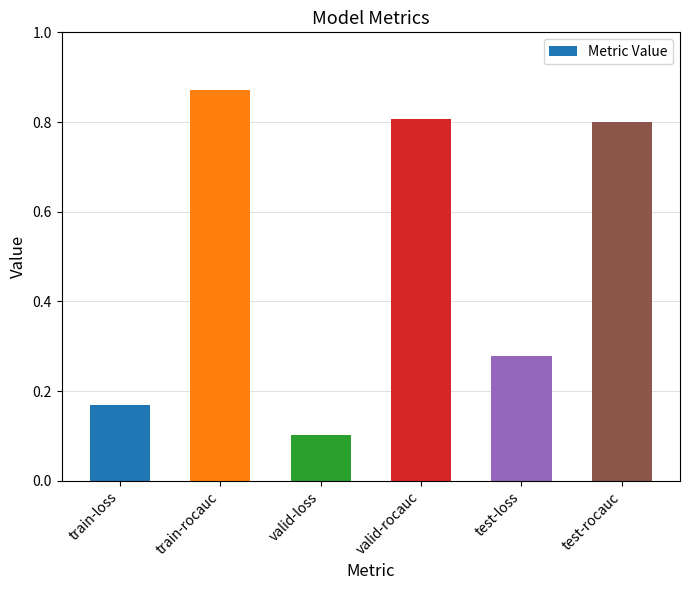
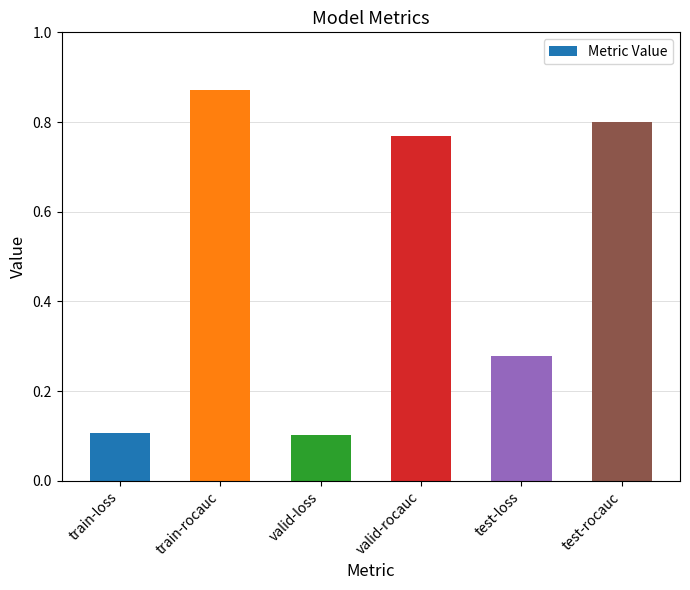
  {
-   "train-loss": 0.17,
+   "train-loss": 0.11,
    "train-rocauc": 0.87,
    "valid-loss": 0.10,
-   "valid-rocauc": 0.81,
+   "valid-rocauc": 0.77,
    "test-loss": 0.28,
    "test-rocauc": 0.80
  }
